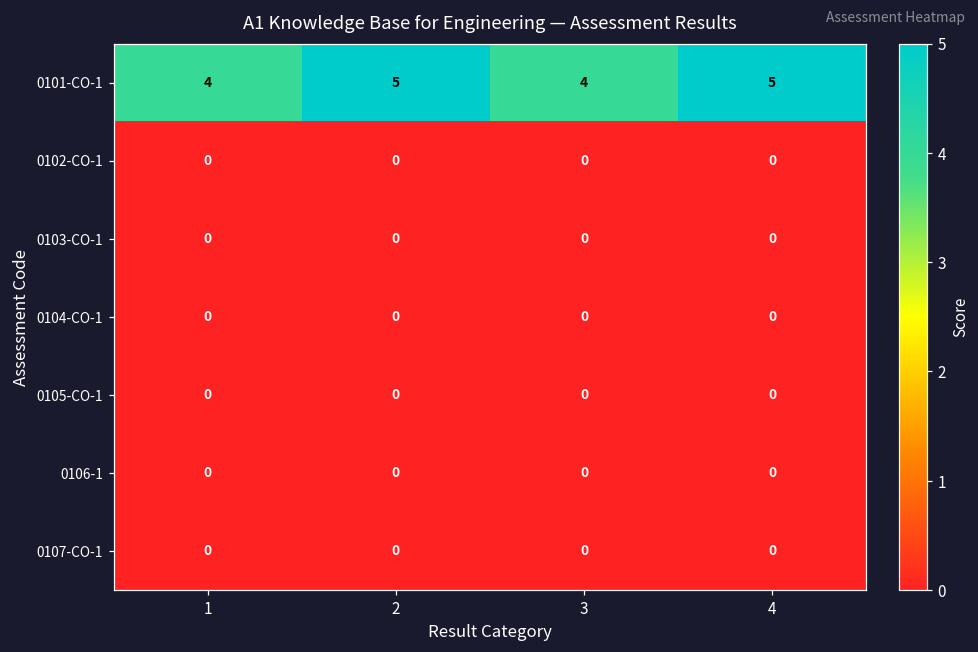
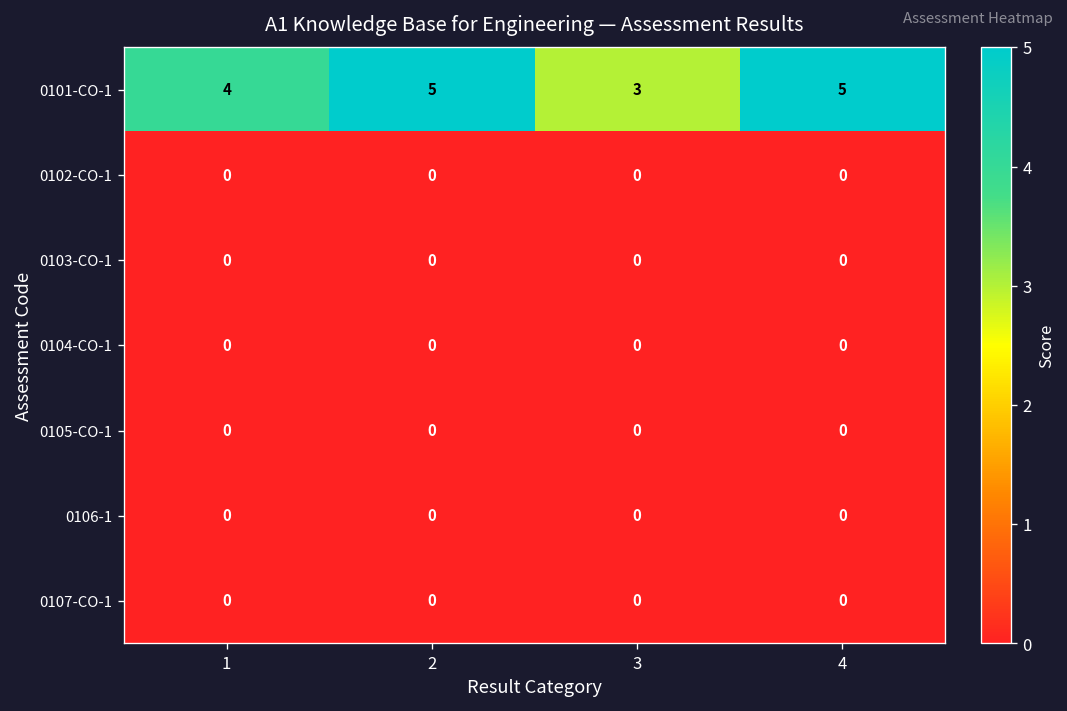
  {
    "0101-CO-1": {
      "1": 4,
      "2": 5,
-     "3": 4,
+     "3": 3,
      "4": 5
    },
    "0102-CO-1": {
      "1": 0,
      "2": 0,
      "3": 0,
      "4": 0
    },
    "0103-CO-1": {
      "1": 0,
      "2": 0,
      "3": 0,
      "4": 0
    },
    "0104-CO-1": {
      "1": 0,
      "2": 0,
      "3": 0,
      "4": 0
    },
    "0105-CO-1": {
      "1": 0,
      "2": 0,
      "3": 0,
      "4": 0
    },
    "0106-1": {
      "1": 0,
      "2": 0,
      "3": 0,
      "4": 0
    },
    "0107-CO-1": {
      "1": 0,
      "2": 0,
      "3": 0,
      "4": 0
    }
  }
